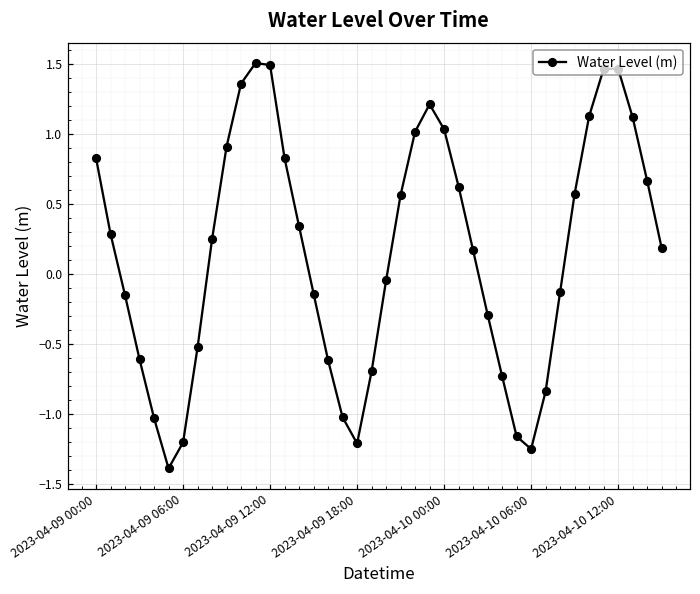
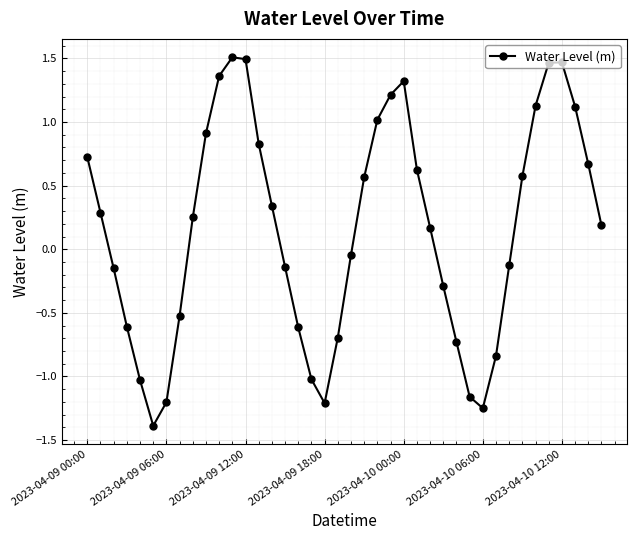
  {
-   "2023-04-09 00:00": 0.83,
+   "2023-04-09 00:00": 0.72,
    "2023-04-09 06:00": -1.20,
    "2023-04-09 12:00": 1.49,
    "2023-04-09 18:00": -1.21,
-   "2023-04-10 00:00": 1.04,
+   "2023-04-10 00:00": 1.32,
    "2023-04-10 06:00": -1.25
  }
